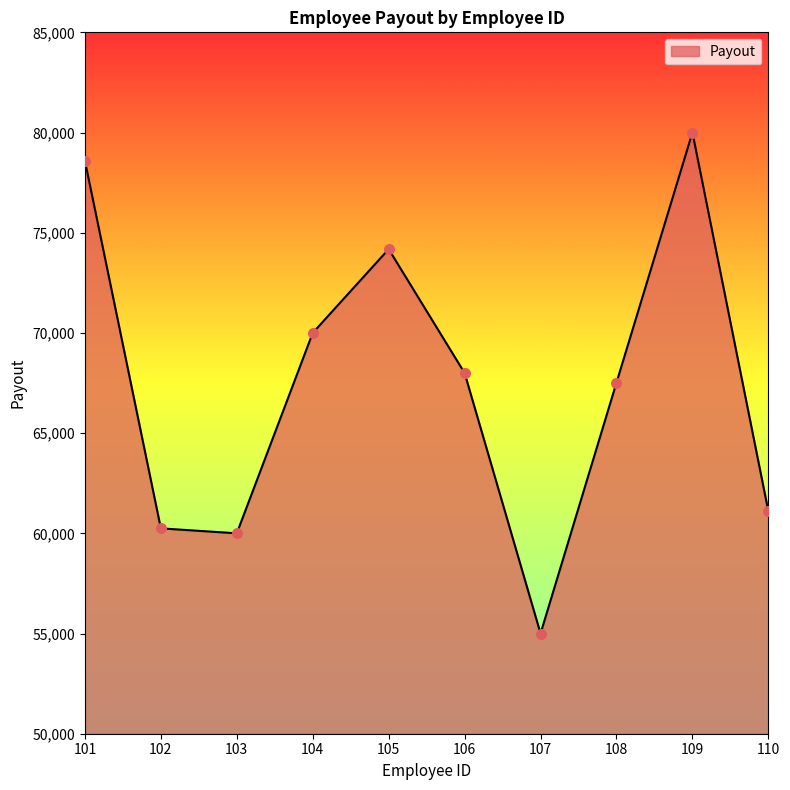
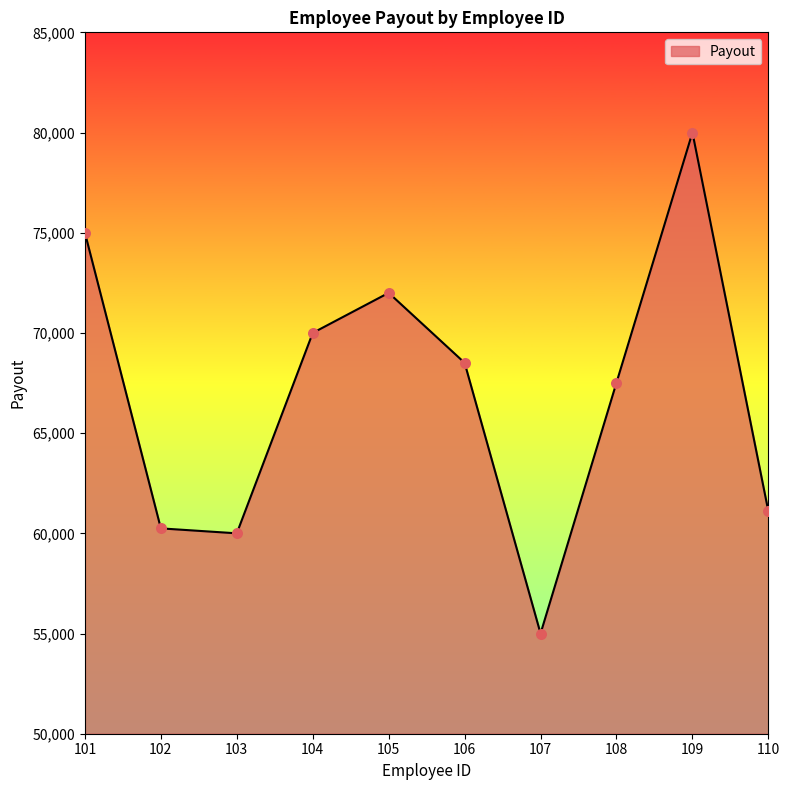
  {
-   "101": "78,600",
+   "101": "75,000",
    "102": "60,200",
    "103": "60,000",
    "104": "70,000",
-   "105": "74,200",
-   "106": "68,000",
+   "105": "72,000",
+   "106": "68,500",
    "107": "55,000",
    "108": "67,500",
    "109": "80,000",
    "110": "61,100"
  }
